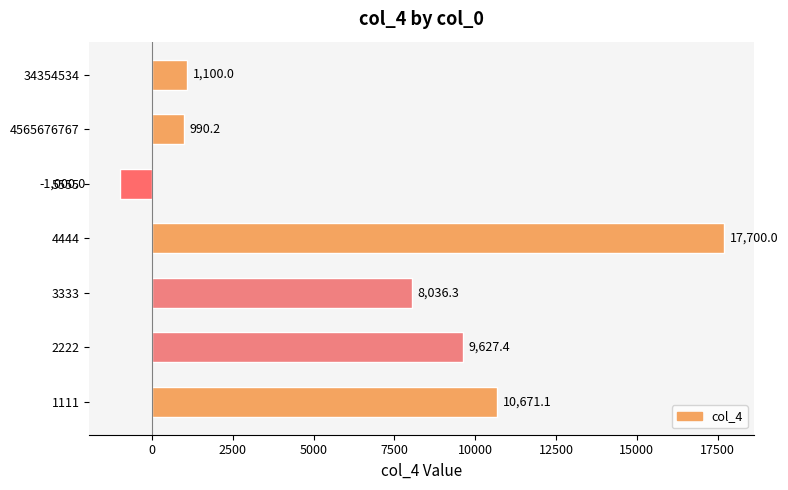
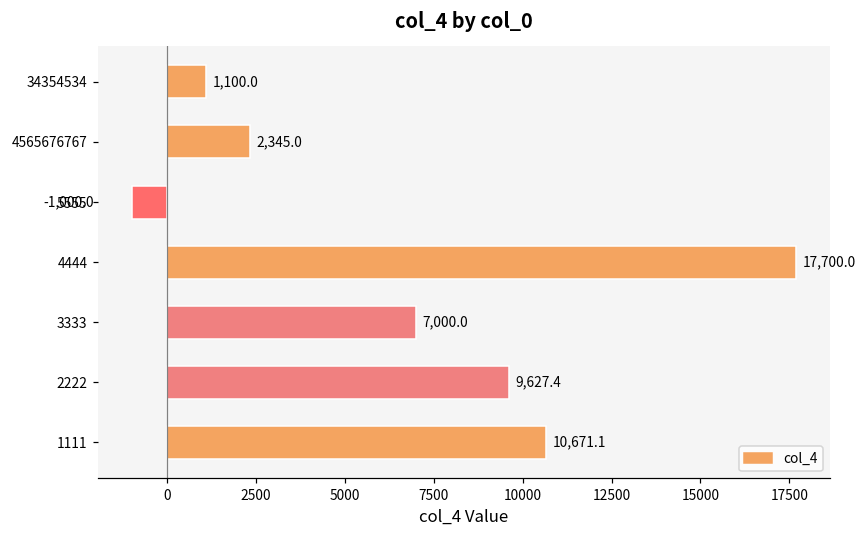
  {
    "34354534": "1,100.0",
-   "4565676767": "990.2",
+   "4565676767": "2,345.0",
    "4444": "17,700.0",
-   "3333": "8,036.3",
+   "3333": "7,000.0",
    "2222": "9,627.4",
    "1111": "10,671.1"
  }
